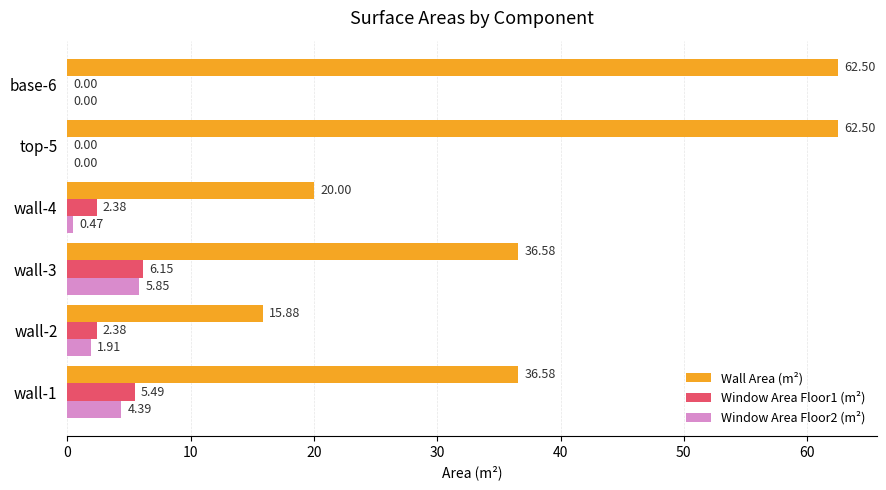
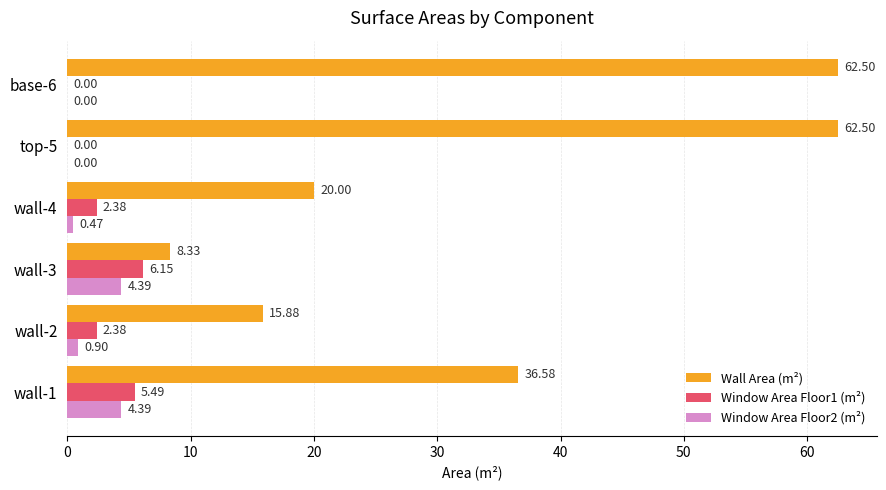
  {
    "Wall Area (m²)": {
      "base-6": 62.50,
      "top-5": 62.50,
      "wall-4": 20.00,
-     "wall-3": 36.58,
+     "wall-3": 8.33,
      "wall-2": 15.88,
      "wall-1": 36.58
    },
    "Window Area Floor1 (m²)": {
      "base-6": 0.00,
      "top-5": 0.00,
      "wall-4": 2.38,
      "wall-3": 6.15,
      "wall-2": 2.38,
      "wall-1": 5.49
    },
    "Window Area Floor2 (m²)": {
      "base-6": 0.00,
      "top-5": 0.00,
      "wall-4": 0.47,
-     "wall-3": 5.85,
-     "wall-2": 1.91,
+     "wall-3": 4.39,
+     "wall-2": 0.90,
      "wall-1": 4.39
    }
  }
